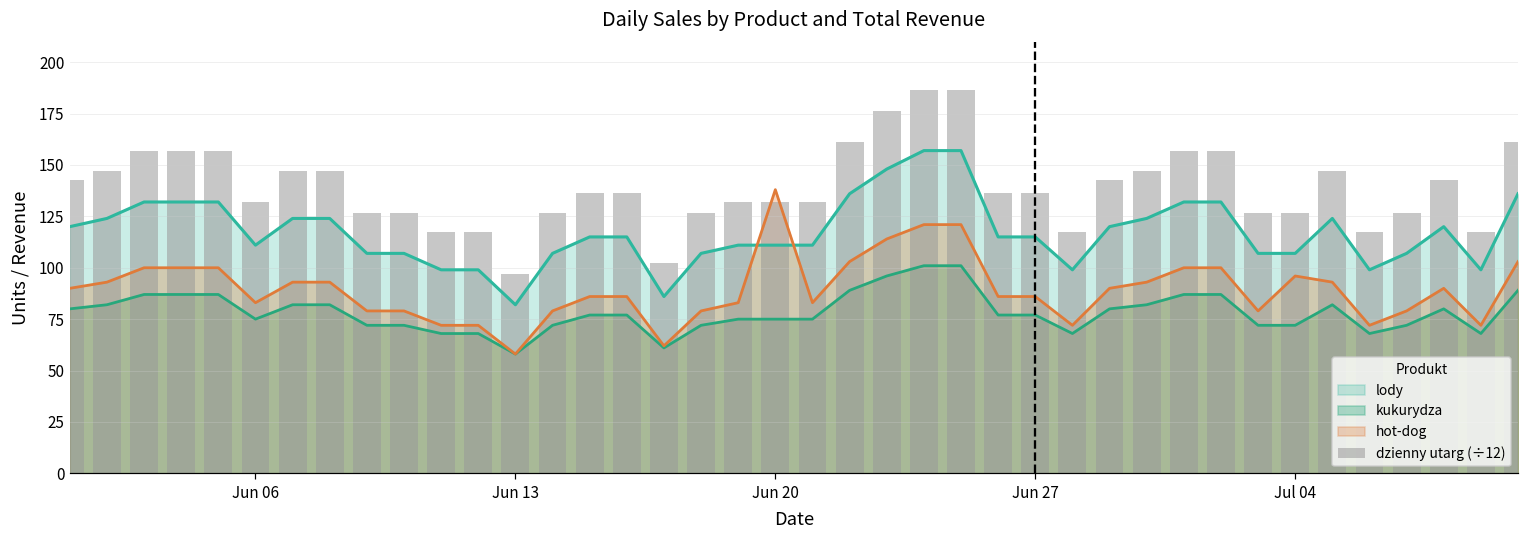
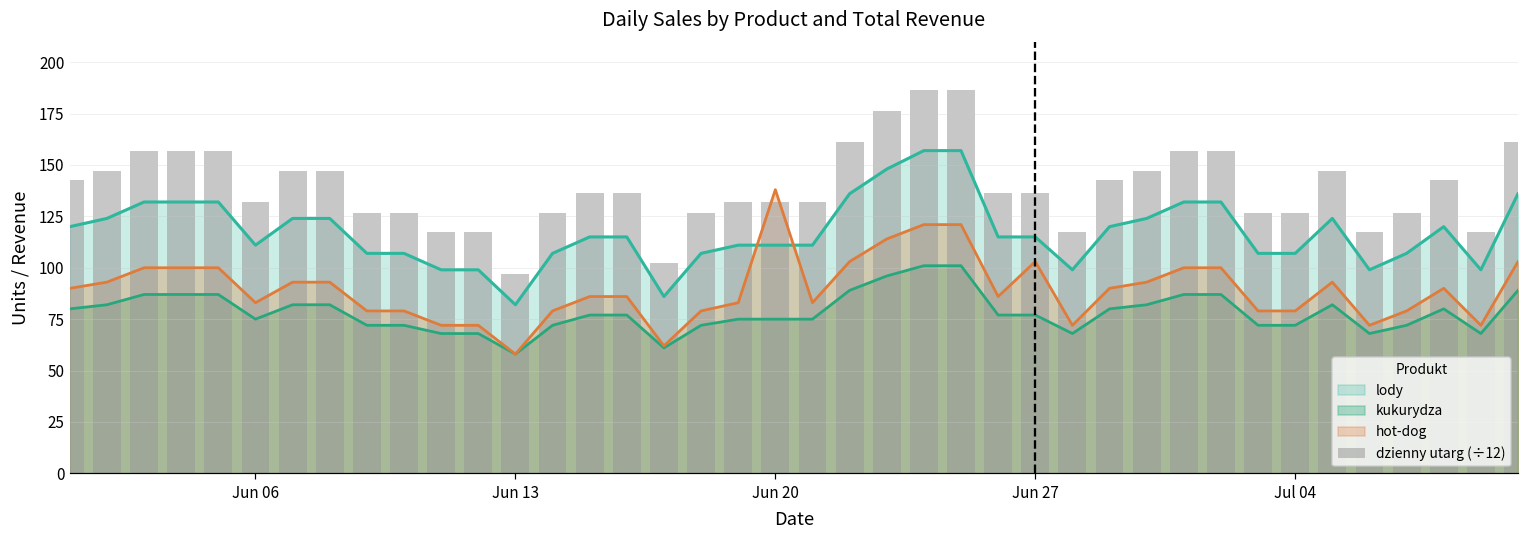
  {
    "hot-dog": {
      "Jun 06": 83,
      "Jun 20": 138,
-     "Jun 27": 86,
-     "Jul 04": 96
+     "Jun 27": 103,
+     "Jul 04": 79
    }
  }
